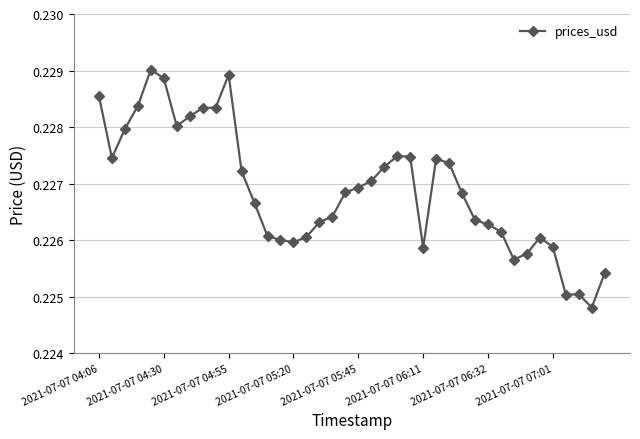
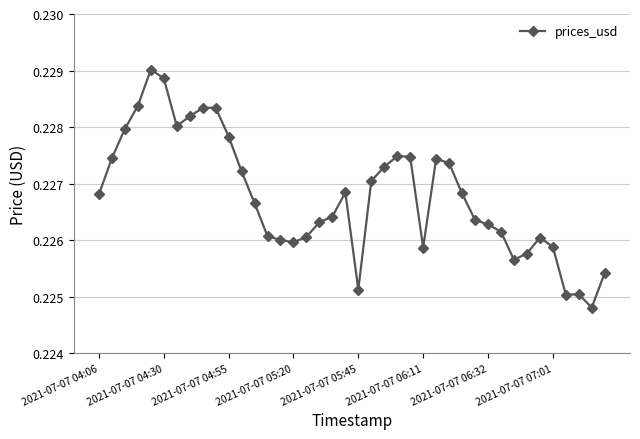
  {
-   "2021-07-07 04:06": 0.2285,
+   "2021-07-07 04:06": 0.2268,
    "2021-07-07 04:30": 0.2289,
-   "2021-07-07 04:55": 0.2289,
+   "2021-07-07 04:55": 0.2278,
    "2021-07-07 05:20": 0.2260,
-   "2021-07-07 05:45": 0.2269,
+   "2021-07-07 05:45": 0.2251,
    "2021-07-07 06:11": 0.2259,
    "2021-07-07 06:32": 0.2263,
    "2021-07-07 07:01": 0.2259
  }
